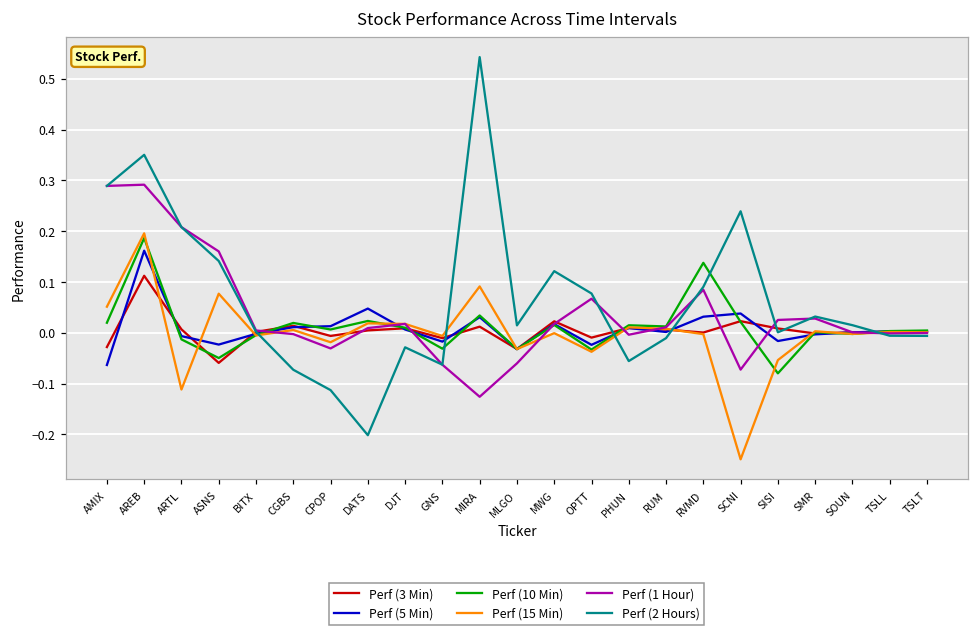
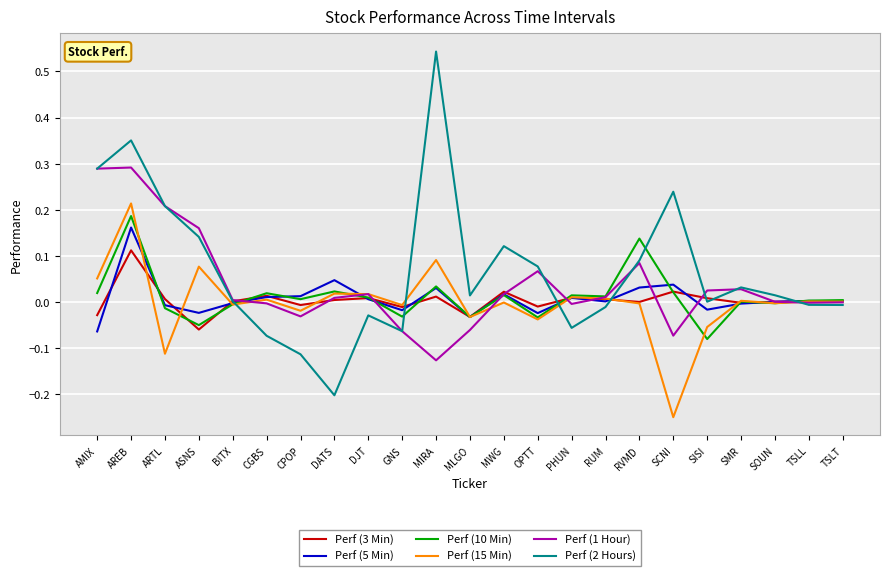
  {
    "Perf (3 Min)": {
      "AMIX": -0.03,
      "AREB": 0.11,
      "ARTL": 0.01,
      "ASNS": -0.06,
      "CPOP": -0.01,
      "MIRA": 0.01,
      "OPTT": -0.01,
      "SISI": 0.01
    },
    "Perf (5 Min)": {
      "AMIX": -0.06,
      "AREB": 0.16,
      "ARTL": -0.01,
      "ASNS": -0.02,
      "CPOP": 0.01,
      "DATS": 0.05,
      "GNS": -0.02,
      "OPTT": -0.02,
      "RVMD": 0.03,
      "SCNI": 0.04,
      "SISI": -0.02
    },
    "Perf (10 Min)": {
      "AMIX": 0.02,
      "AREB": 0.19,
      "ARTL": -0.01,
      "ASNS": -0.05,
      "CGBS": 0.02,
      "CPOP": 0.01,
      "GNS": -0.03,
      "RVMD": 0.14,
      "SISI": -0.08
    },
    "Perf (15 Min)": {
      "AMIX": 0.05,
-     "AREB": 0.20,
+     "AREB": 0.21,
      "ARTL": -0.11,
      "ASNS": 0.08,
      "CGBS": 0.01,
      "CPOP": -0.02,
      "MIRA": 0.09,
      "MWG": 0.00,
      "SCNI": -0.25,
      "SISI": -0.05
    },
    "Perf (1 Hour)": {
      "AREB": 0.29,
      "ASNS": 0.16,
      "CGBS": 0.00,
      "CPOP": -0.03,
      "MIRA": -0.13,
      "MLGO": -0.06,
      "OPTT": 0.07,
      "PHUN": 0.00,
      "RVMD": 0.08,
      "SCNI": -0.07,
      "SISI": 0.03
    },
    "Perf (2 Hours)": {
      "AREB": 0.35,
      "ASNS": 0.14,
      "CGBS": -0.07,
      "CPOP": -0.11,
      "DATS": -0.20,
      "DJT": -0.03,
      "MIRA": 0.54,
      "MLGO": 0.01,
      "MWG": 0.12,
      "OPTT": 0.08,
      "PHUN": -0.06,
      "RUM": -0.01,
      "RVMD": 0.09,
      "SCNI": 0.24,
      "SISI": 0.00,
      "SOUN": 0.01,
      "TSLT": -0.01
    }
  }
